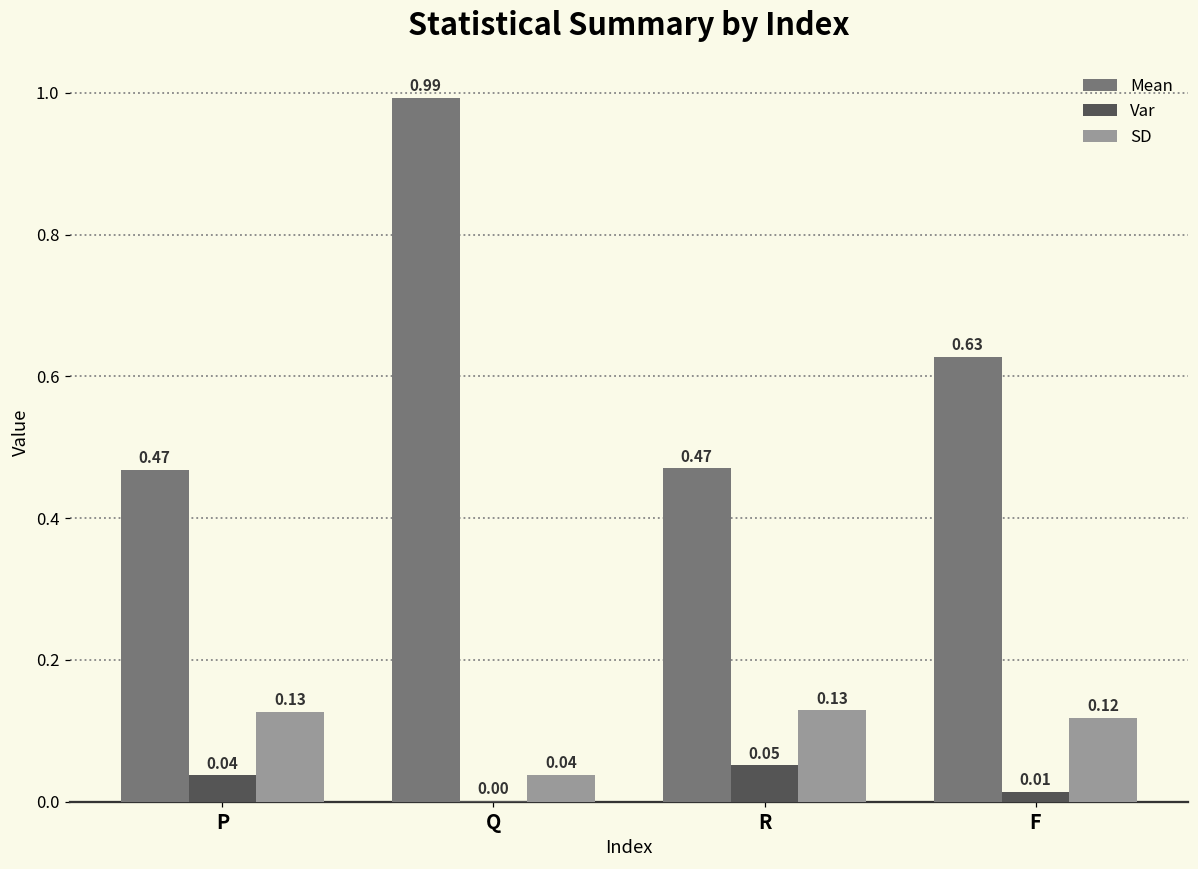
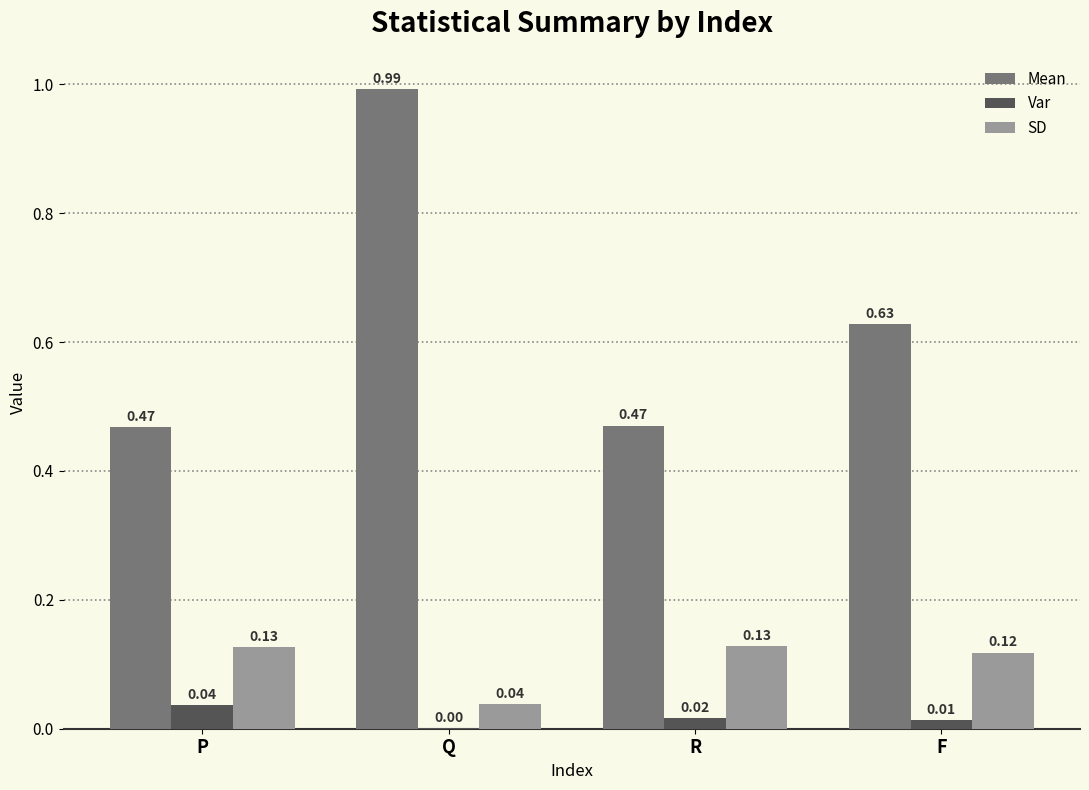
  {
    "Var": {
      "P": 0.04,
      "Q": 0.00,
-     "R": 0.05,
+     "R": 0.02,
      "F": 0.01
    }
  }
